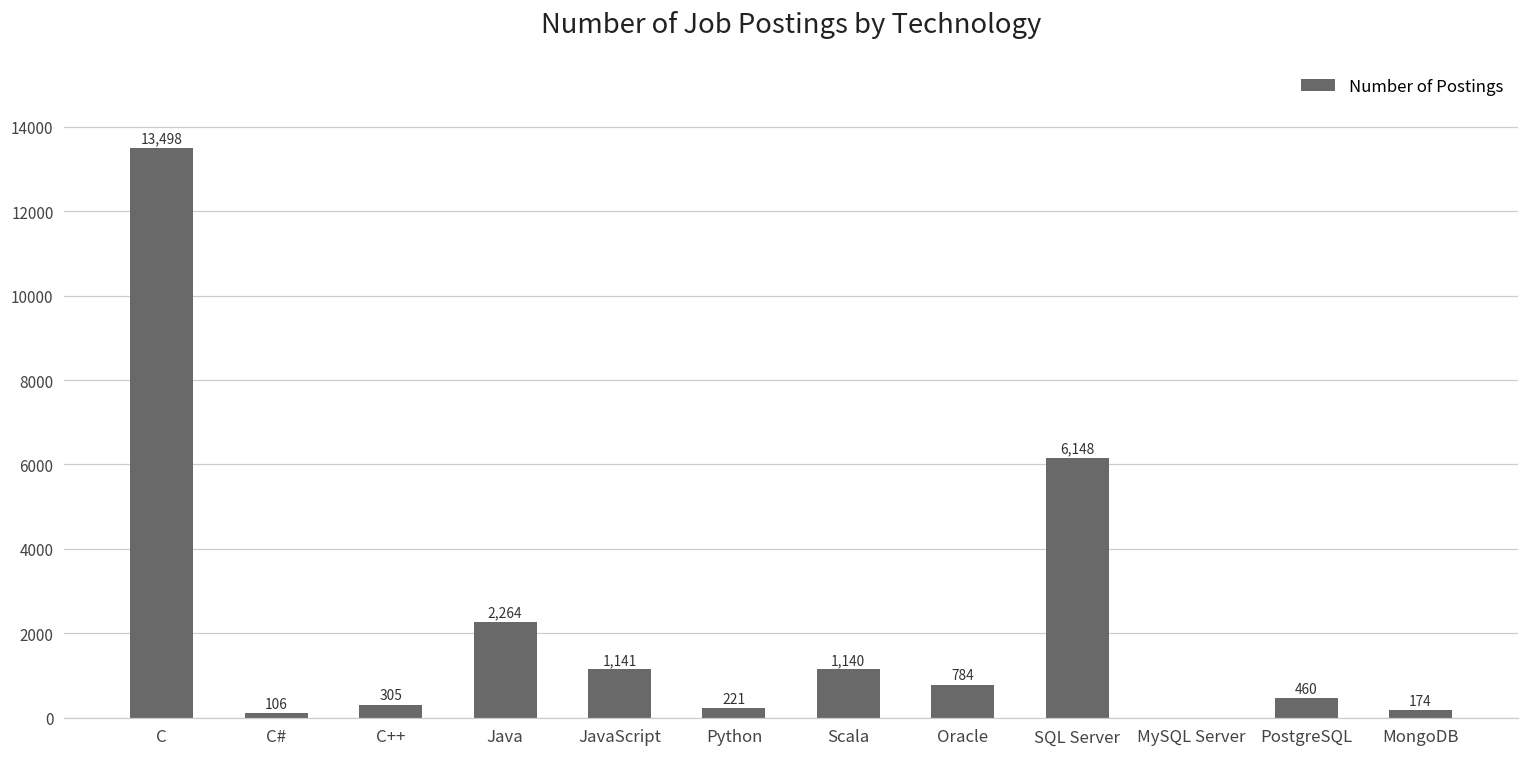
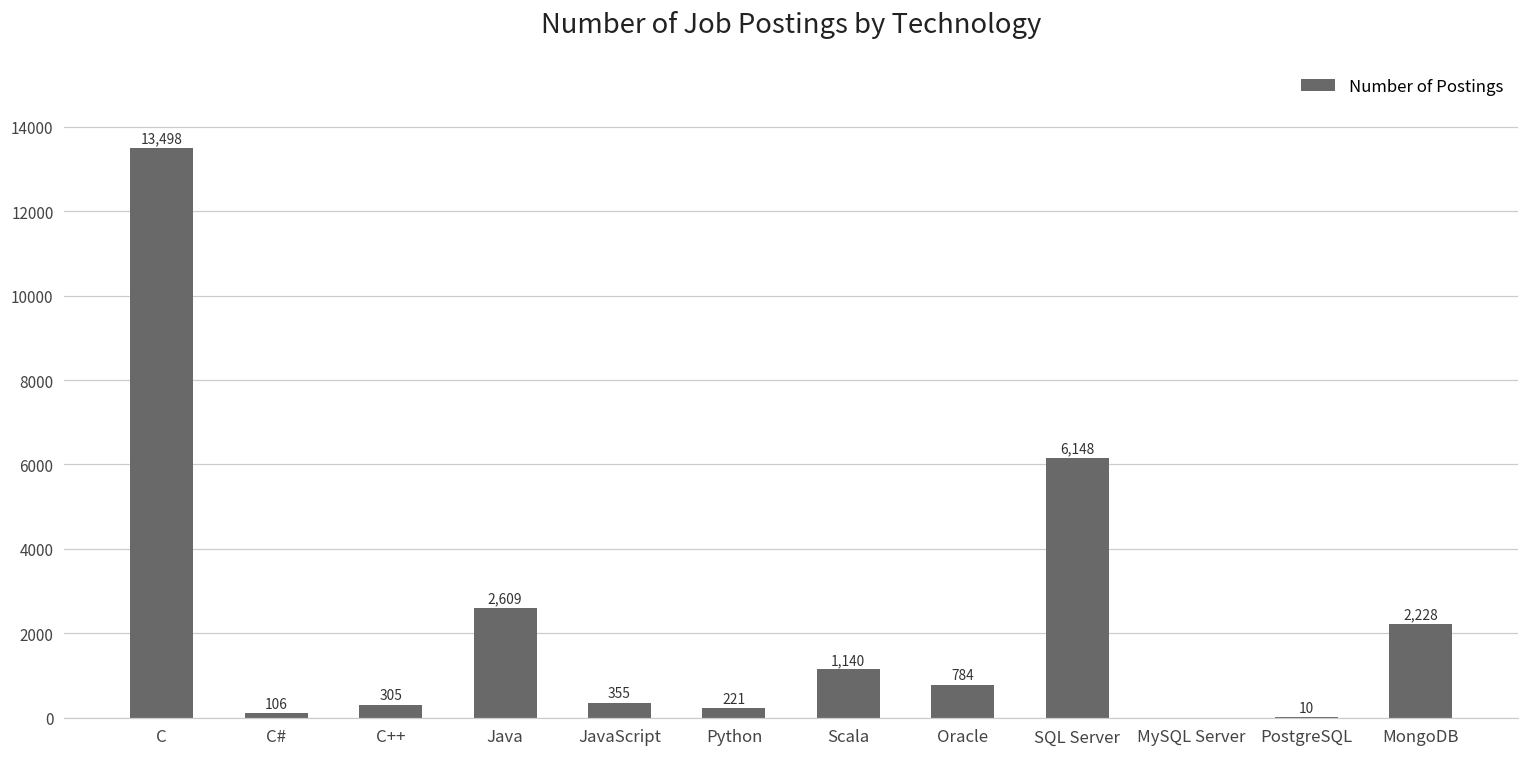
  {
    "C": "13,498",
    "C#": "106",
    "C++": "305",
-   "Java": "2,264",
-   "JavaScript": "1,141",
+   "Java": "2,609",
+   "JavaScript": "355",
    "Python": "221",
    "Scala": "1,140",
    "Oracle": "784",
    "SQL Server": "6,148",
-   "PostgreSQL": "460",
-   "MongoDB": "174"
+   "PostgreSQL": "10",
+   "MongoDB": "2,228"
  }
